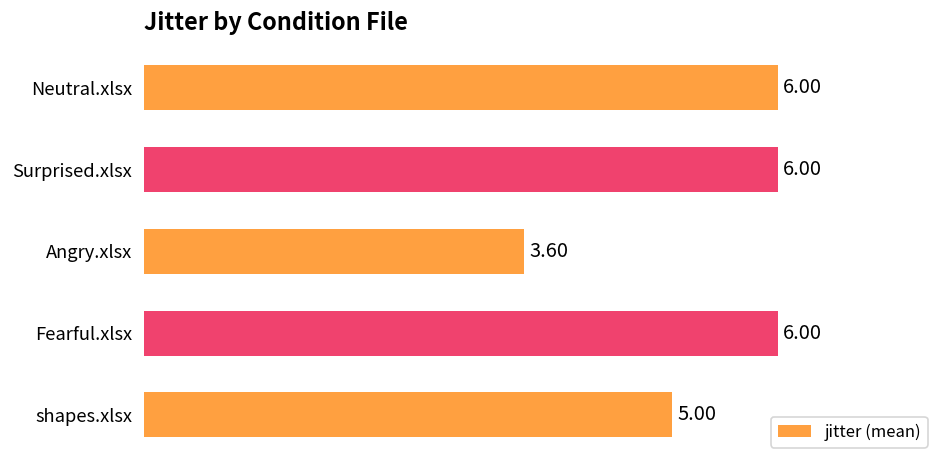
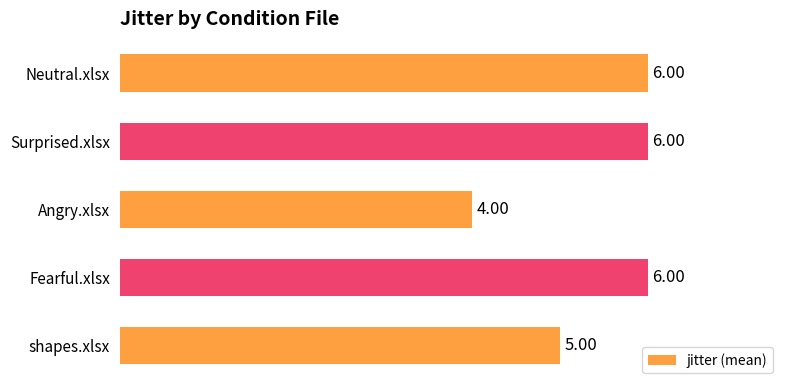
  {
    "Neutral.xlsx": 6.00,
    "Surprised.xlsx": 6.00,
-   "Angry.xlsx": 3.60,
+   "Angry.xlsx": 4.00,
    "Fearful.xlsx": 6.00,
    "shapes.xlsx": 5.00
  }
